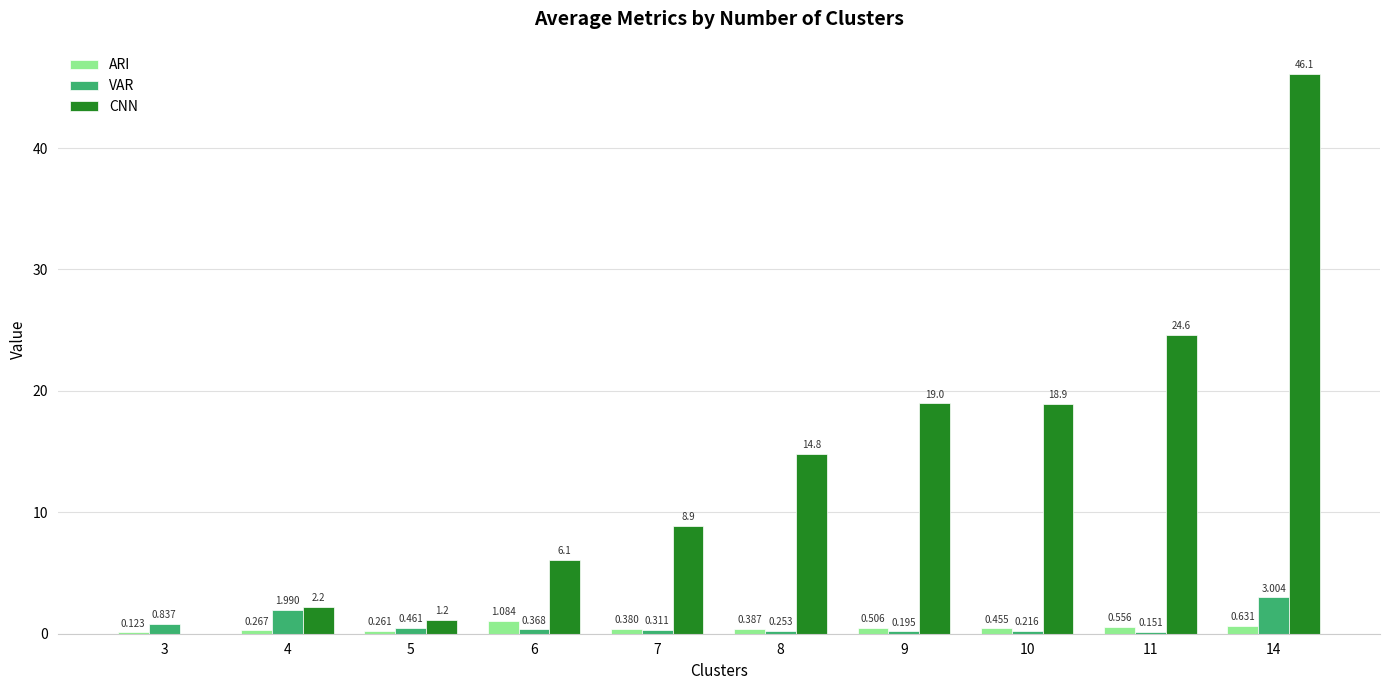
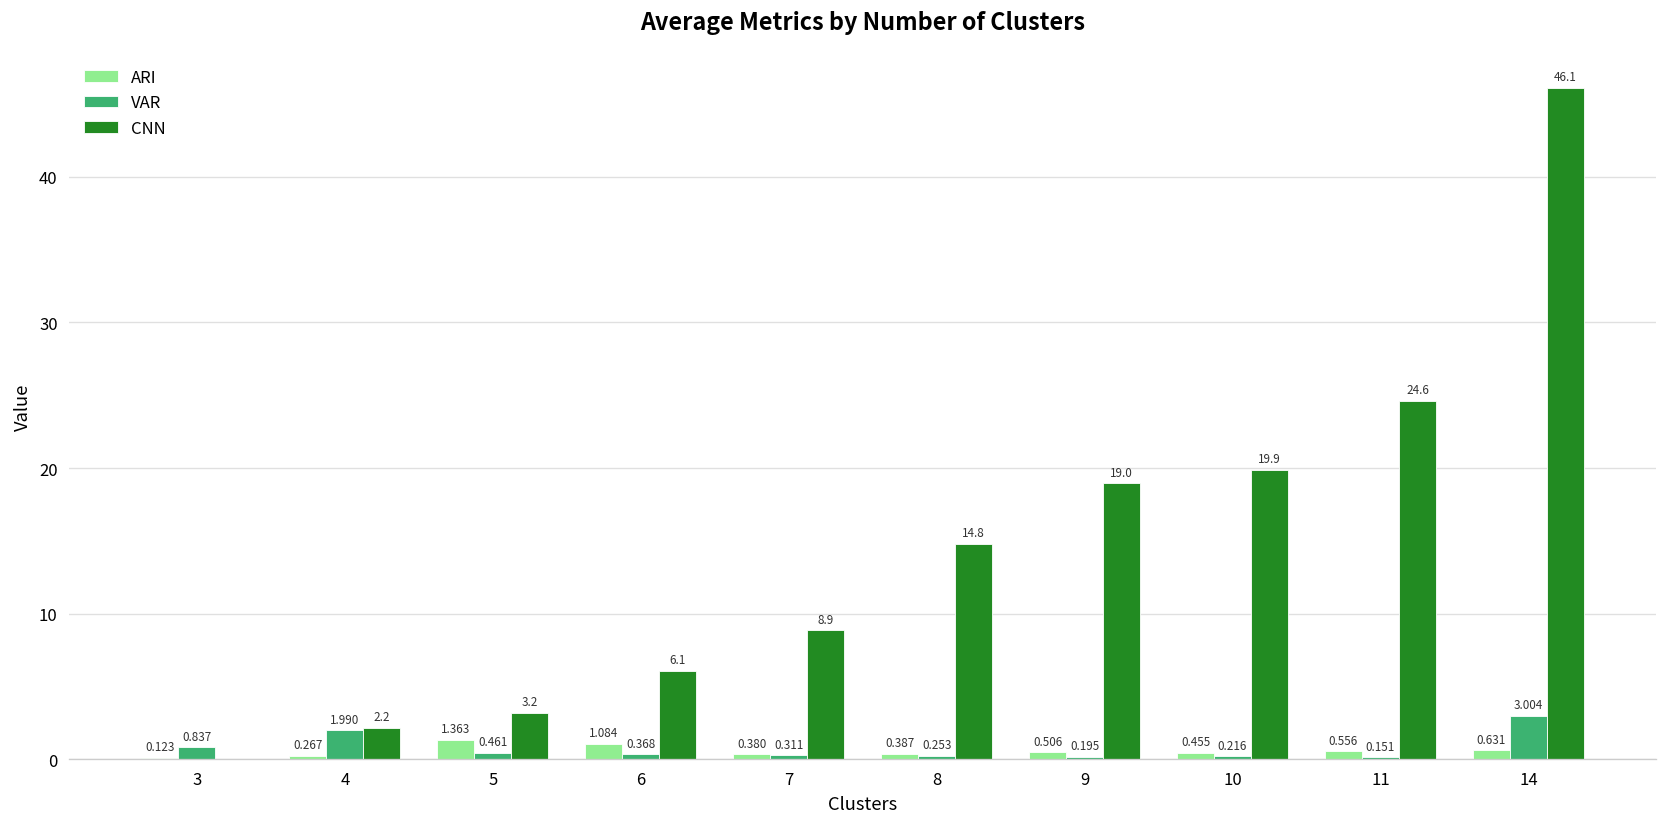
  {
    "ARI": {
      "3": 0.123,
      "4": 0.267,
-     "5": 0.261,
+     "5": 1.363,
      "6": 1.084,
      "7": 0.380,
      "8": 0.387,
      "9": 0.506,
      "10": 0.455,
      "11": 0.556,
      "14": 0.631
    },
    "VAR": {
      "3": 0.837,
      "4": 1.990,
      "5": 0.461,
      "6": 0.368,
      "7": 0.311,
      "8": 0.253,
      "9": 0.195,
      "10": 0.216,
      "11": 0.151,
      "14": 3.004
    },
    "CNN": {
      "4": 2.2,
-     "5": 1.2,
+     "5": 3.2,
      "6": 6.1,
      "7": 8.9,
      "8": 14.8,
      "9": 19.0,
-     "10": 18.9,
+     "10": 19.9,
      "11": 24.6,
      "14": 46.1
    }
  }
